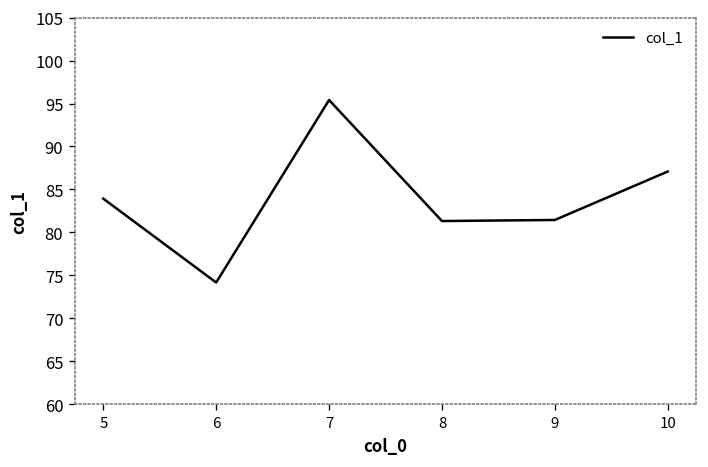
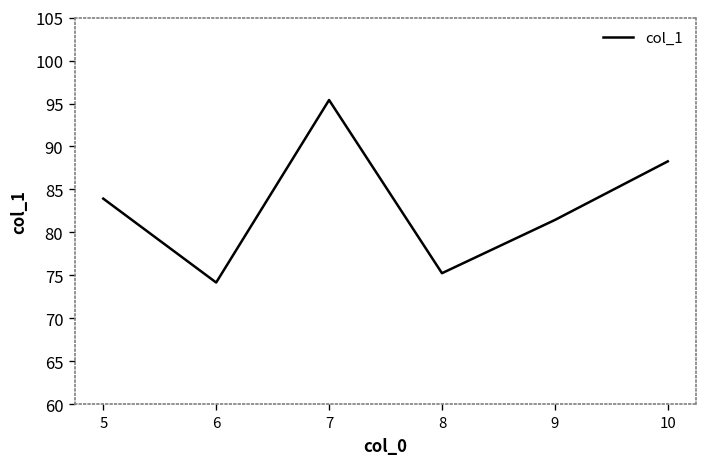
  {
    "5": 84,
    "6": 74,
    "7": 95,
-   "8": 81,
+   "8": 75,
    "9": 81,
-   "10": 87
+   "10": 88
  }
